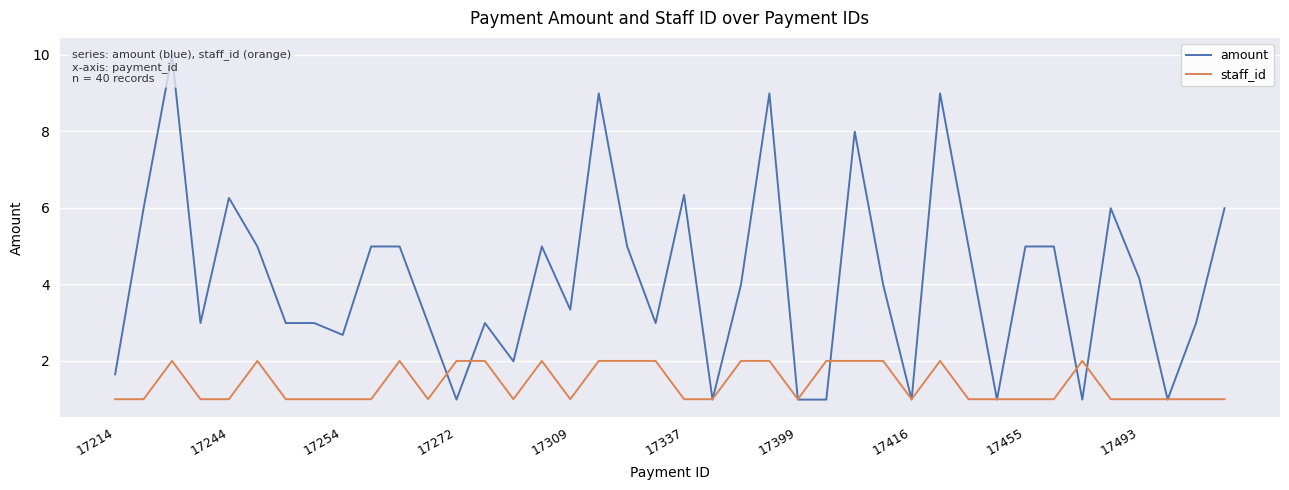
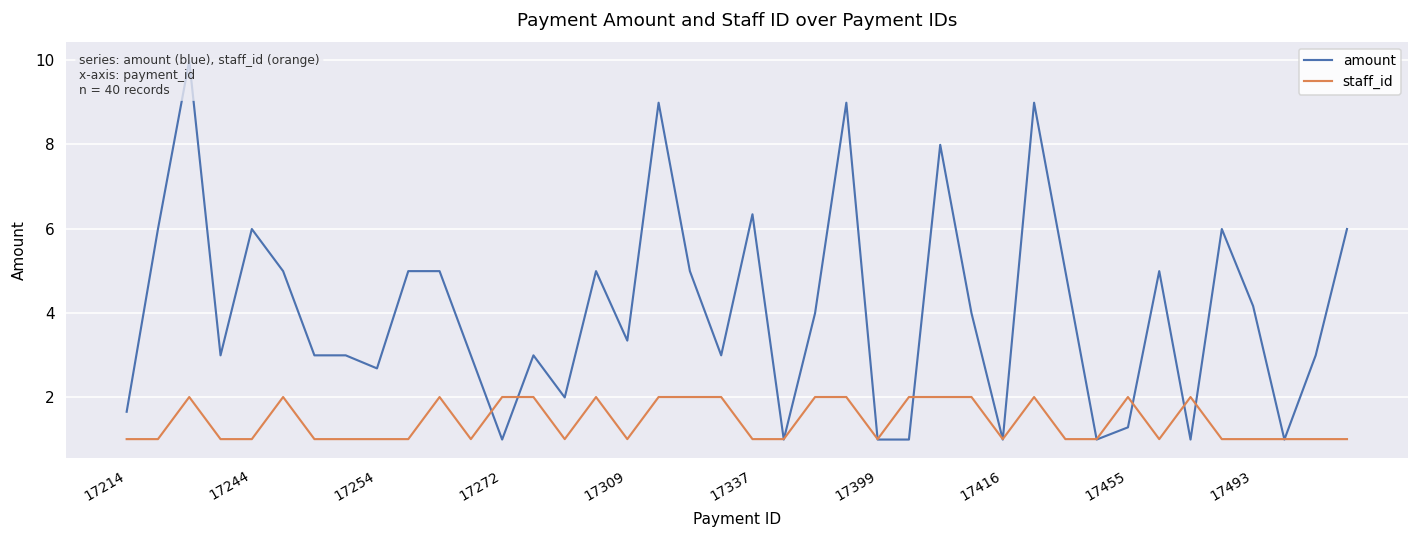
  {
    "amount": {
      "17214": 1.7,
-     "17244": 6.3,
+     "17244": 6.0,
      "17254": 2.7,
      "17272": 1.0,
      "17309": 3.3,
      "17337": 6.3,
-     "17455": 5.0,
+     "17455": 1.3,
      "17493": 4.2
    },
    "staff_id": {
      "17214": 1,
      "17244": 1,
      "17254": 1,
      "17272": 2,
      "17309": 1,
      "17337": 1,
-     "17455": 1,
+     "17455": 2,
      "17493": 1
    }
  }
